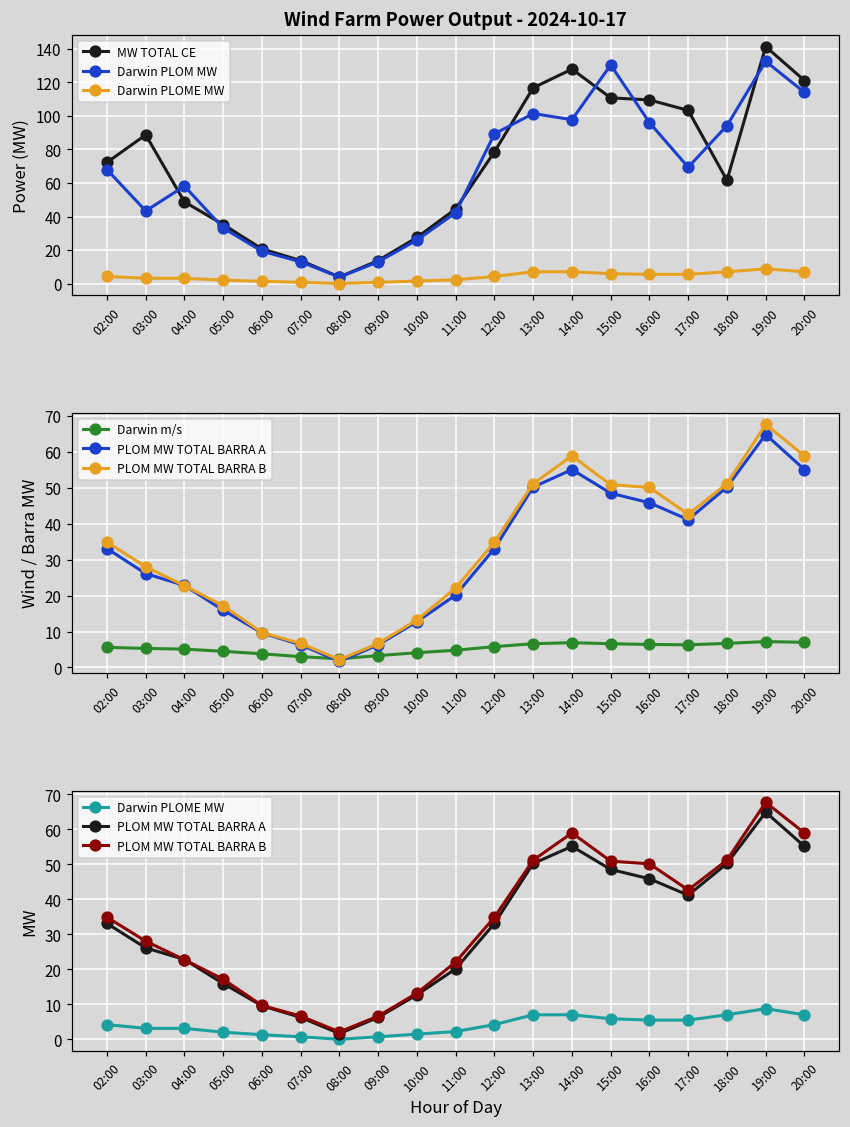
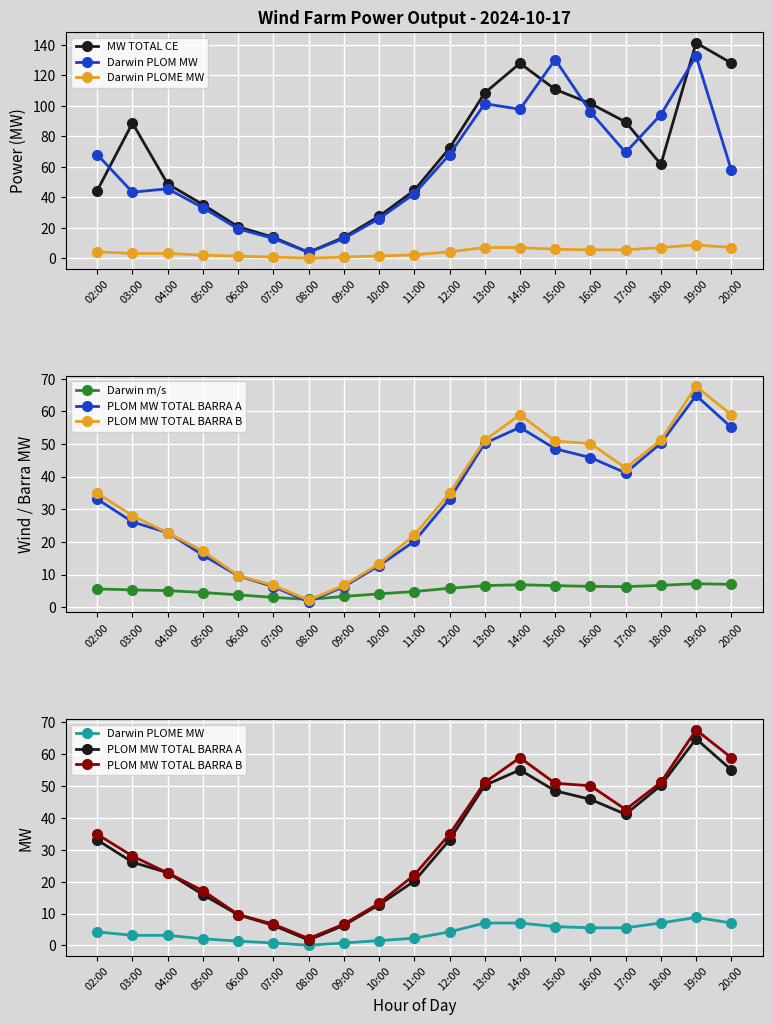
  {
    "Wind Farm Power Output - 2024-10-17": {
      "MW TOTAL CE": {
-       "02:00": 72,
+       "02:00": 44,
        "03:00": 89,
        "04:00": 49,
        "05:00": 35,
        "11:00": 45,
-       "12:00": 79,
-       "13:00": 117,
+       "12:00": 72,
+       "13:00": 108,
        "14:00": 128,
        "15:00": 111,
-       "16:00": 110,
-       "17:00": 103,
+       "16:00": 102,
+       "17:00": 89,
        "18:00": 62,
        "19:00": 141,
-       "20:00": 121
+       "20:00": 128
      },
      "Darwin PLOM MW": {
        "02:00": 68,
        "03:00": 43,
-       "04:00": 58,
+       "04:00": 46,
        "05:00": 33,
        "11:00": 42,
-       "12:00": 89,
+       "12:00": 68,
        "13:00": 101,
        "14:00": 98,
        "15:00": 130,
        "16:00": 96,
        "17:00": 69,
        "18:00": 94,
        "19:00": 133,
-       "20:00": 114
+       "20:00": 58
      }
    }
  }
